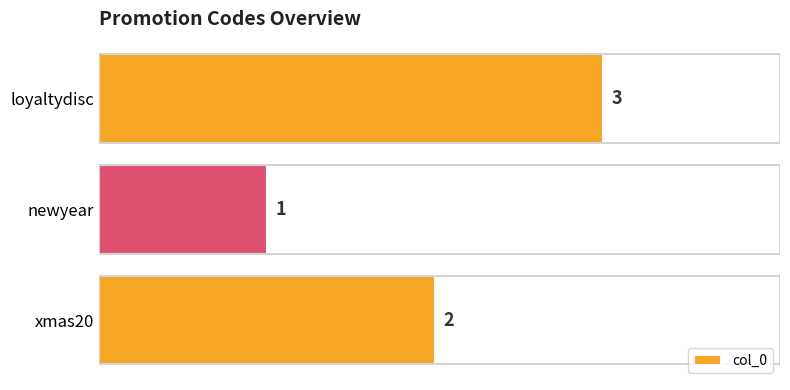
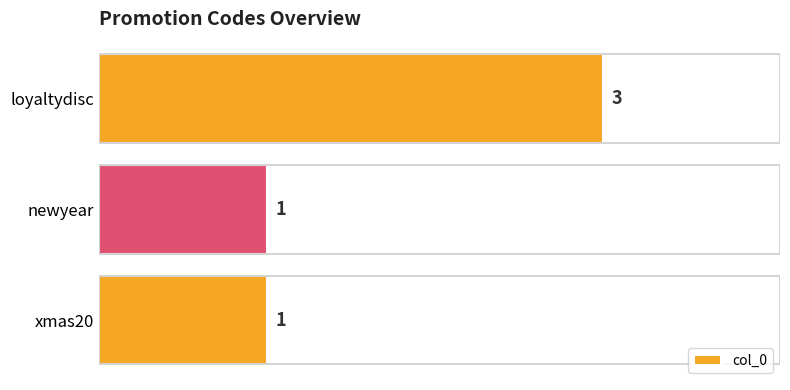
  {
    "loyaltydisc": 3,
    "newyear": 1,
-   "xmas20": 2
+   "xmas20": 1
  }
